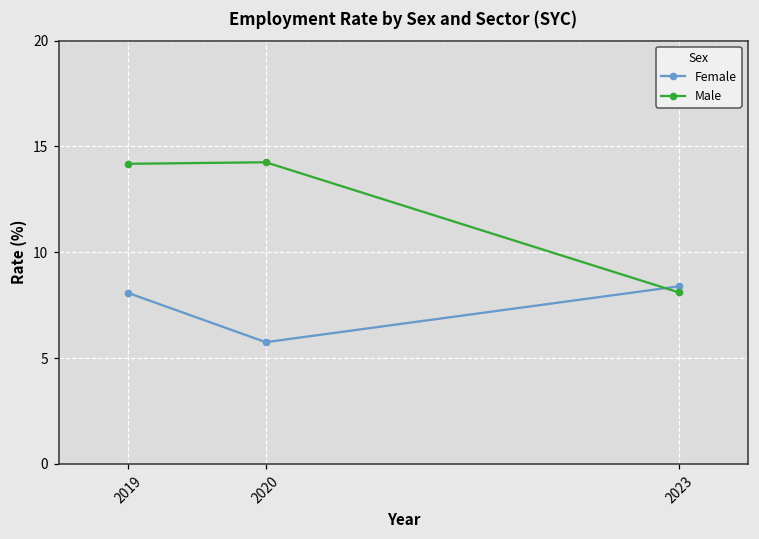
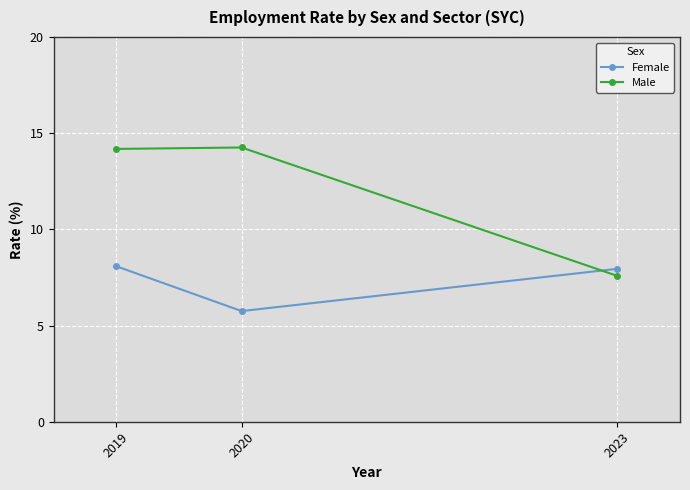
  {
    "Female": {
      "2019": 8.1,
      "2020": 5.8,
-     "2023": 8.4
+     "2023": 7.9
    },
    "Male": {
      "2019": 14.2,
      "2020": 14.3,
-     "2023": 8.1
+     "2023": 7.6
    }
  }
